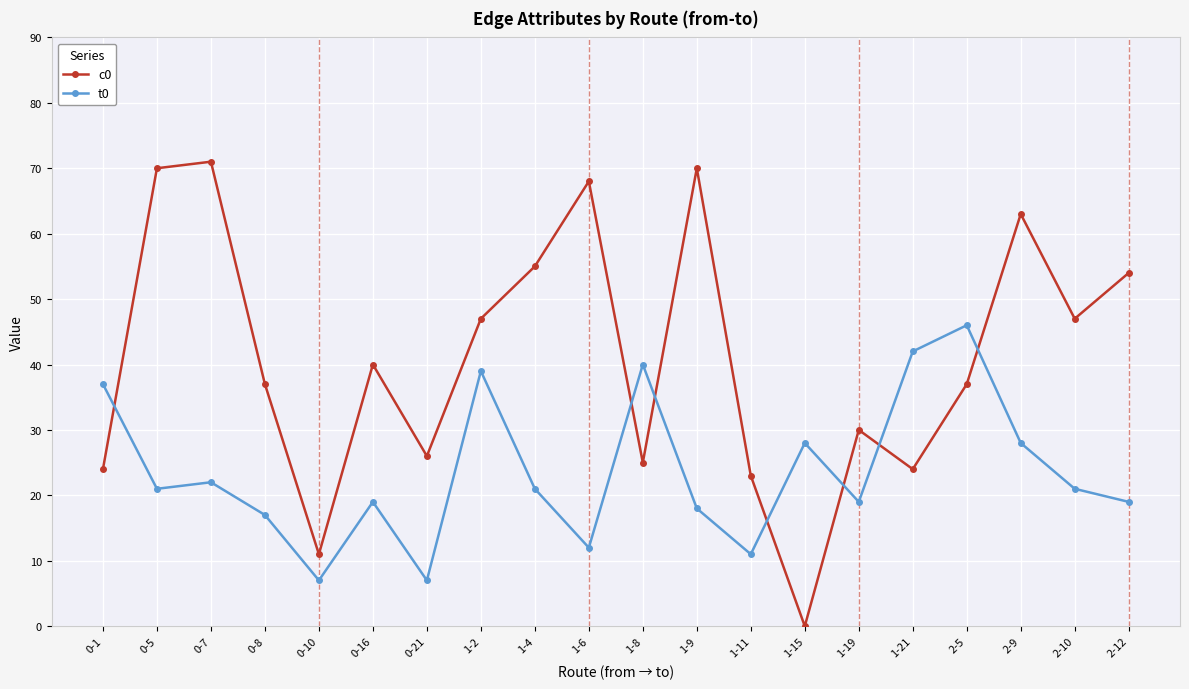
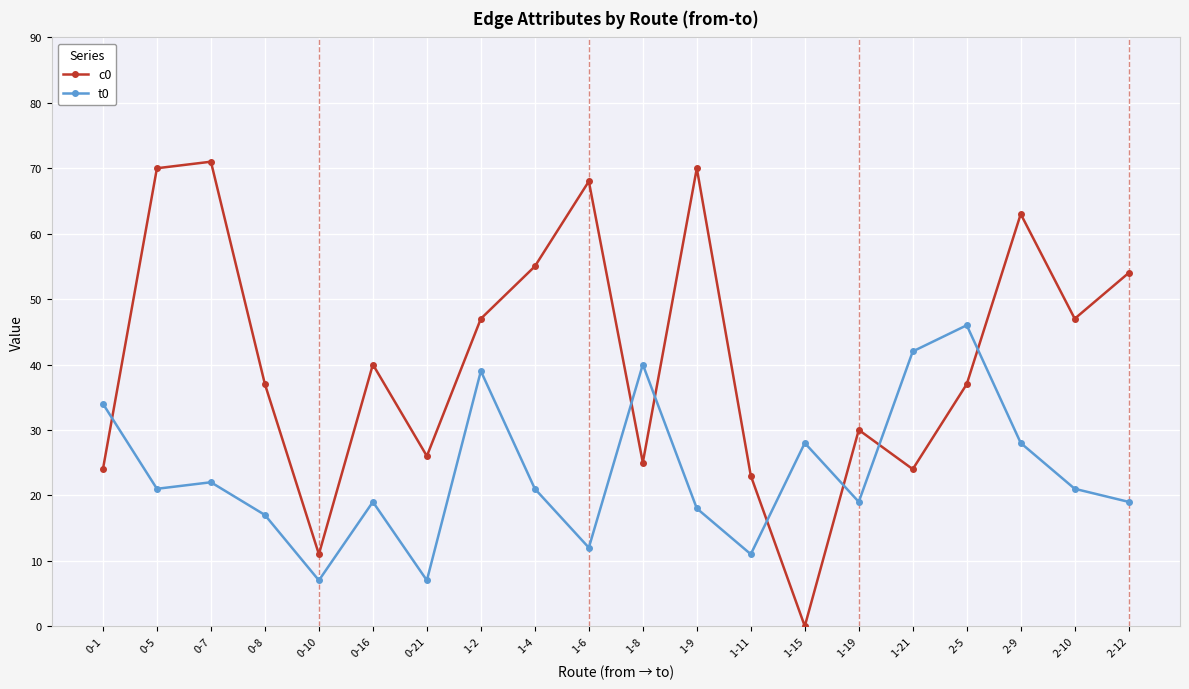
  {
    "c0": {
      "0-1": 24,
      "0-5": 70,
      "0-7": 71,
      "0-8": 37,
      "0-10": 11,
      "0-16": 40,
      "0-21": 26,
      "1-2": 47,
      "1-4": 55,
      "1-6": 68,
      "1-8": 25,
      "1-9": 70,
      "1-11": 23,
      "1-15": 0,
      "1-19": 30,
      "1-21": 24,
      "2-5": 37,
      "2-9": 63,
      "2-10": 47,
      "2-12": 54
    },
    "t0": {
-     "0-1": 37,
+     "0-1": 34,
      "0-5": 21,
      "0-7": 22,
      "0-8": 17,
      "0-10": 7,
      "0-16": 19,
      "0-21": 7,
      "1-2": 39,
      "1-4": 21,
      "1-6": 12,
      "1-8": 40,
      "1-9": 18,
      "1-11": 11,
      "1-15": 28,
      "1-19": 19,
      "1-21": 42,
      "2-5": 46,
      "2-9": 28,
      "2-10": 21,
      "2-12": 19
    }
  }
